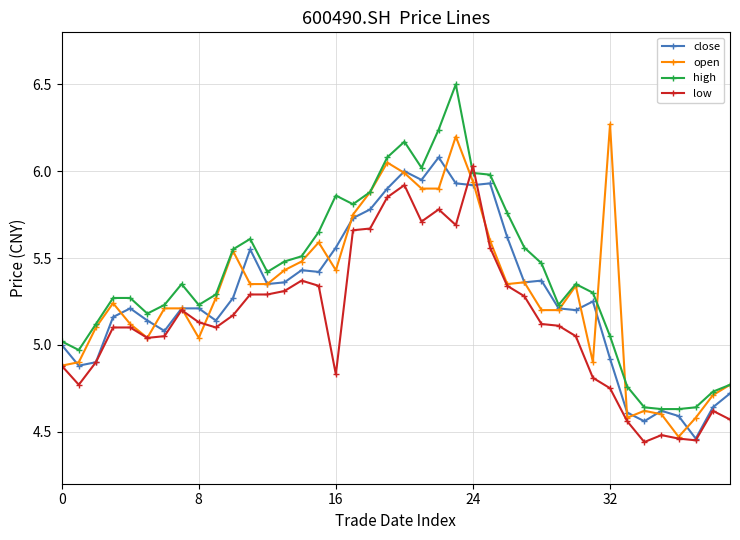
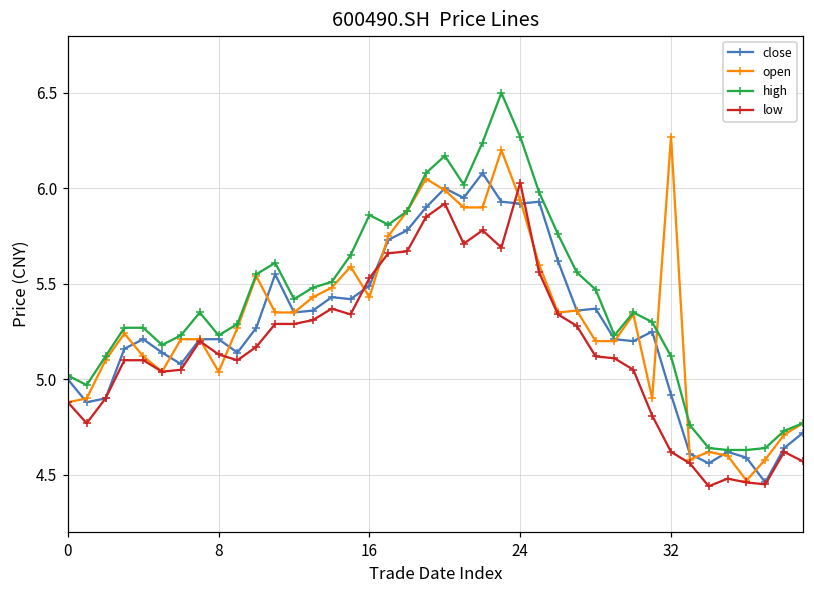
  {
    "close": {
      "0": 5.00,
      "8": 5.21,
-     "16": 5.56,
+     "16": 5.49,
      "24": 5.92,
      "32": 4.92
    },
    "open": {
      "8": 5.04,
      "16": 5.43,
      "24": 5.94,
      "32": 6.27
    },
    "high": {
      "0": 5.02,
      "8": 5.23,
      "16": 5.86,
-     "24": 5.99,
-     "32": 5.05
+     "24": 6.27,
+     "32": 5.12
    },
    "low": {
      "8": 5.13,
-     "16": 4.83,
+     "16": 5.53,
      "24": 6.03,
-     "32": 4.75
+     "32": 4.62
    }
  }
